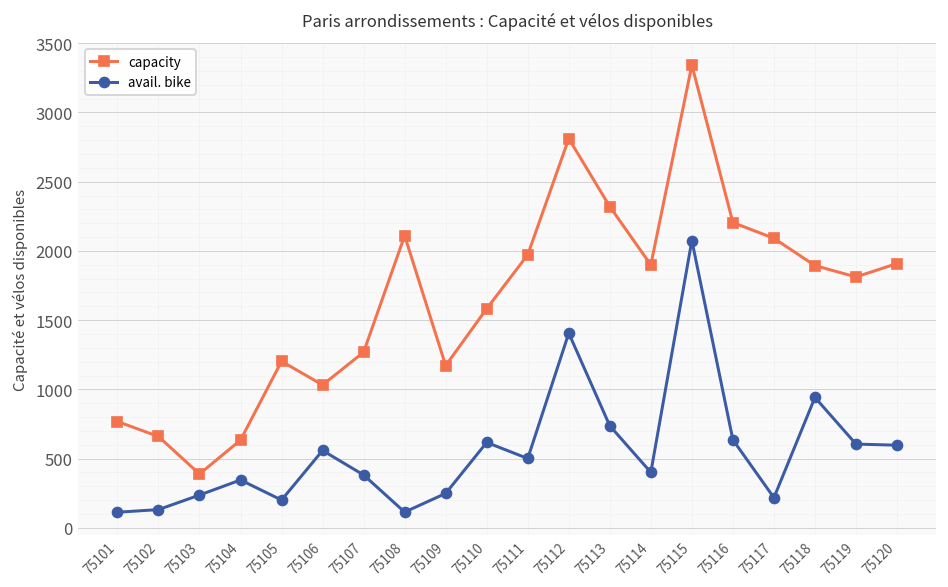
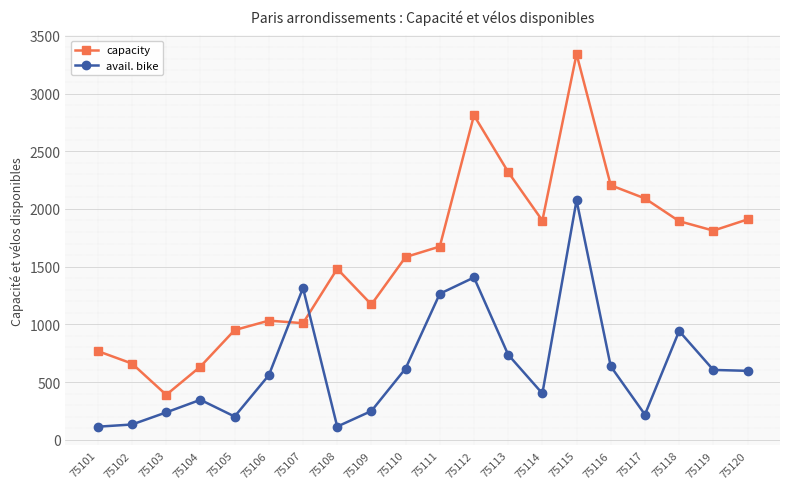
  {
    "capacity": {
      "75101": 770,
      "75102": 660,
      "75103": 390,
      "75104": 630,
-     "75105": 1200,
+     "75105": 950,
      "75106": 1030,
-     "75107": 1270,
-     "75108": 2110,
+     "75107": 1010,
+     "75108": 1480,
      "75109": 1170,
      "75110": 1580,
-     "75111": 1970,
+     "75111": 1670,
      "75112": 2810,
      "75113": 2320,
      "75114": 1900,
      "75115": 3340,
      "75116": 2210,
      "75117": 2090,
      "75118": 1890,
      "75119": 1810,
      "75120": 1910
    },
    "avail. bike": {
      "75101": 110,
      "75102": 130,
      "75103": 240,
      "75104": 350,
      "75105": 200,
      "75106": 560,
-     "75107": 380,
+     "75107": 1320,
      "75108": 110,
      "75109": 250,
      "75110": 620,
-     "75111": 500,
+     "75111": 1270,
      "75112": 1410,
      "75113": 740,
      "75114": 400,
      "75115": 2080,
      "75116": 640,
      "75117": 220,
      "75118": 940,
      "75119": 610,
      "75120": 600
    }
  }
